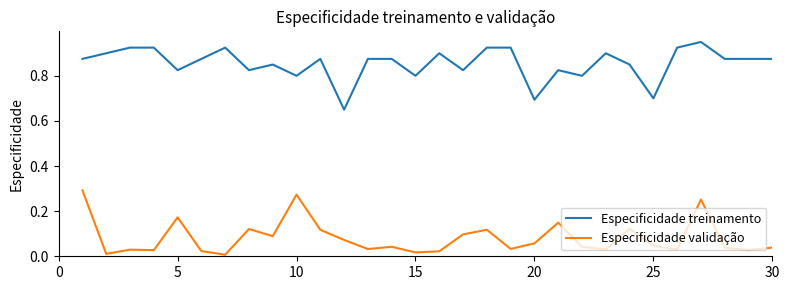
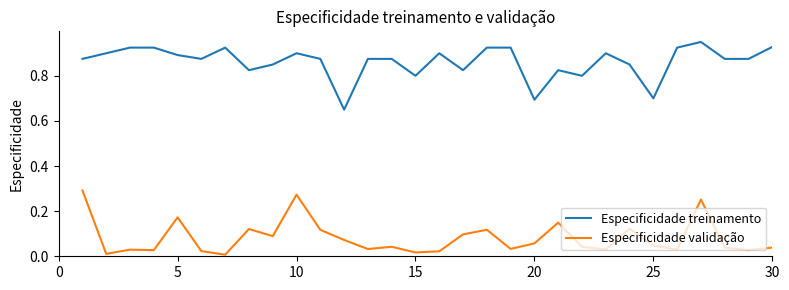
  {
    "Especificidade treinamento": {
-     "5": 0.83,
-     "10": 0.8,
+     "5": 0.89,
+     "10": 0.9,
      "15": 0.80,
      "20": 0.69,
      "25": 0.70,
-     "30": 0.88
+     "30": 0.93
    },
    "Especificidade validação": {
      "5": 0.17,
      "10": 0.27,
      "15": 0.02,
      "20": 0.06,
      "30": 0.04
    }
  }
